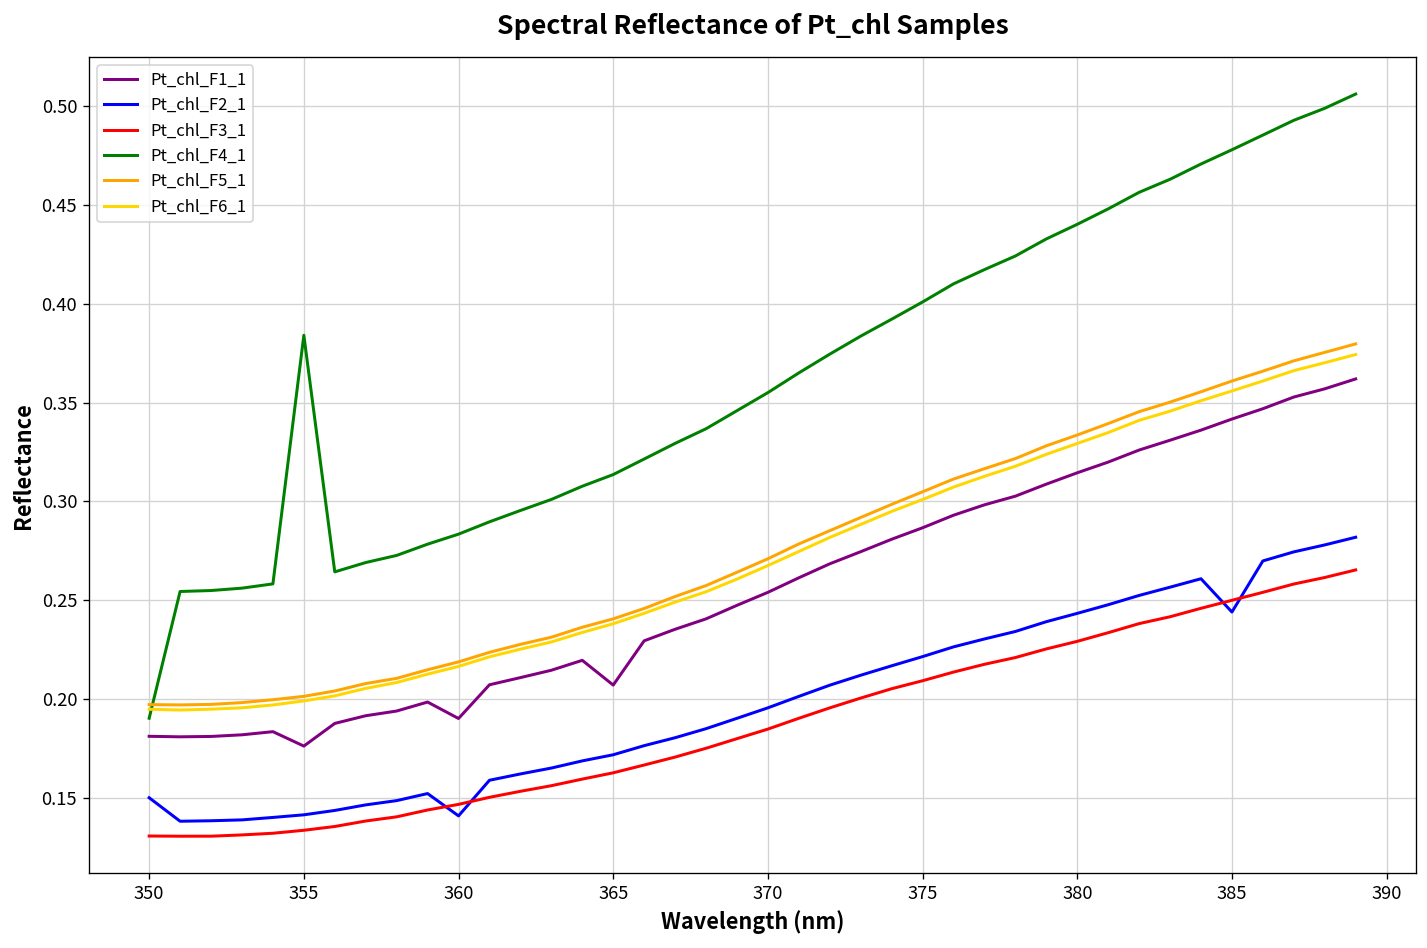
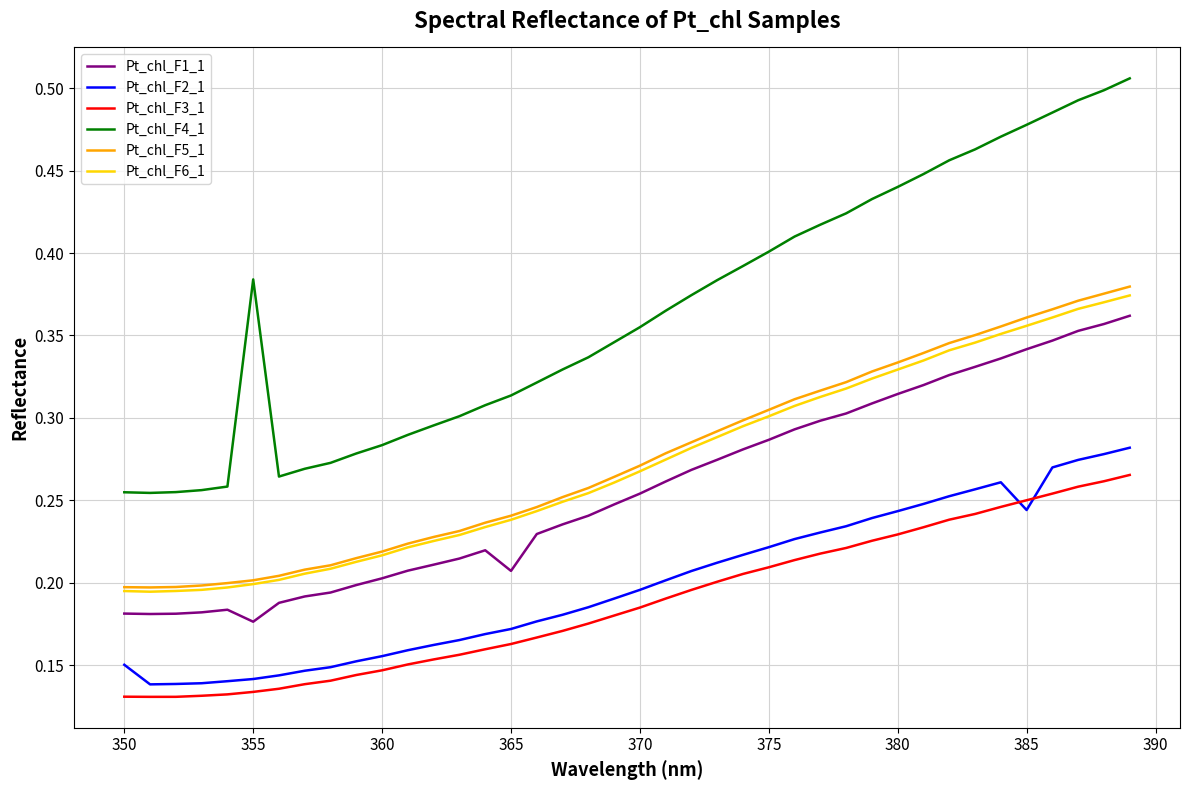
  {
    "Pt_chl_F1_1": {
      "350": 0.181,
      "355": 0.176,
-     "360": 0.190,
+     "360": 0.203,
      "365": 0.207,
      "370": 0.254,
      "375": 0.287,
      "380": 0.314,
      "385": 0.342
    },
    "Pt_chl_F2_1": {
      "350": 0.150,
      "355": 0.142,
-     "360": 0.141,
+     "360": 0.155,
      "365": 0.172,
      "370": 0.196,
      "375": 0.222,
      "380": 0.243,
      "385": 0.244
    },
    "Pt_chl_F3_1": {
      "350": 0.131,
      "355": 0.134,
      "360": 0.147,
      "365": 0.163,
      "370": 0.185,
      "375": 0.209,
      "380": 0.229,
      "385": 0.250
    },
    "Pt_chl_F4_1": {
-     "350": 0.190,
+     "350": 0.255,
      "355": 0.384,
      "360": 0.283,
      "365": 0.314,
      "370": 0.355,
      "375": 0.401,
      "380": 0.440,
      "385": 0.478
    }
  }
